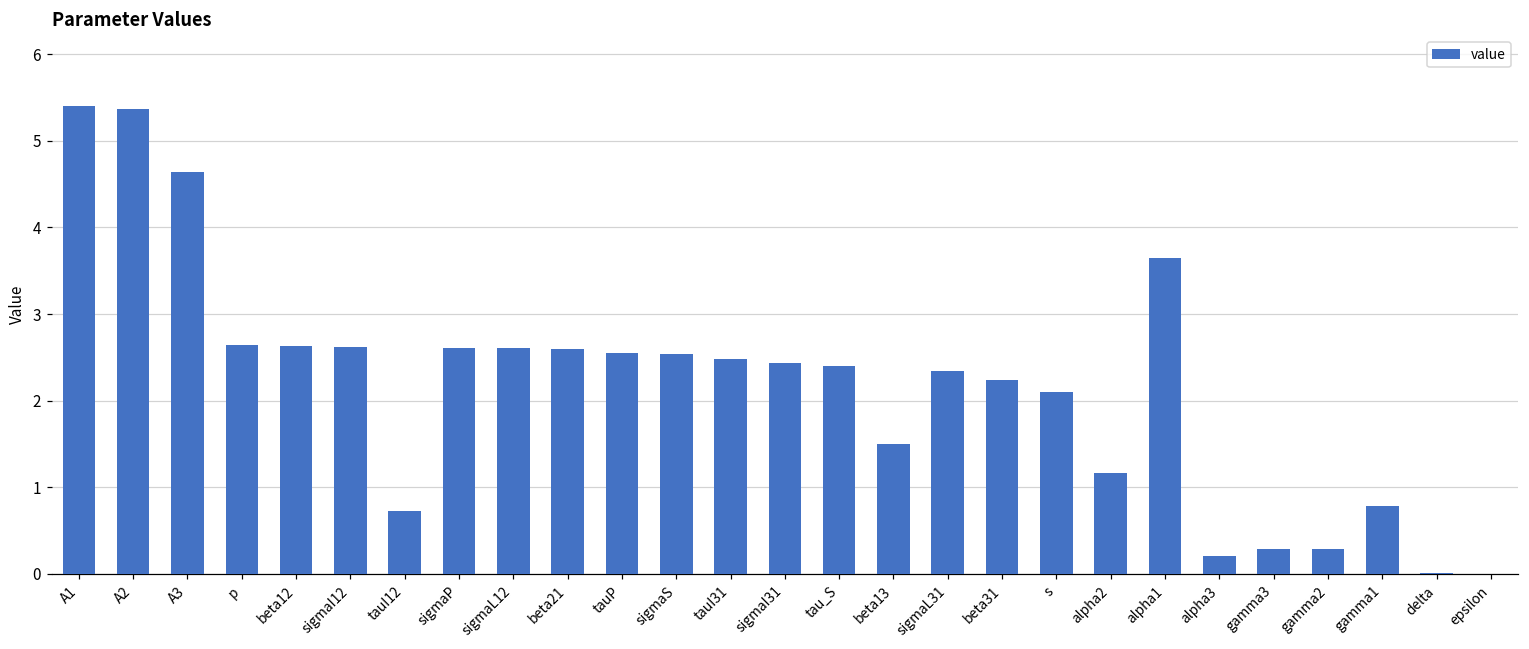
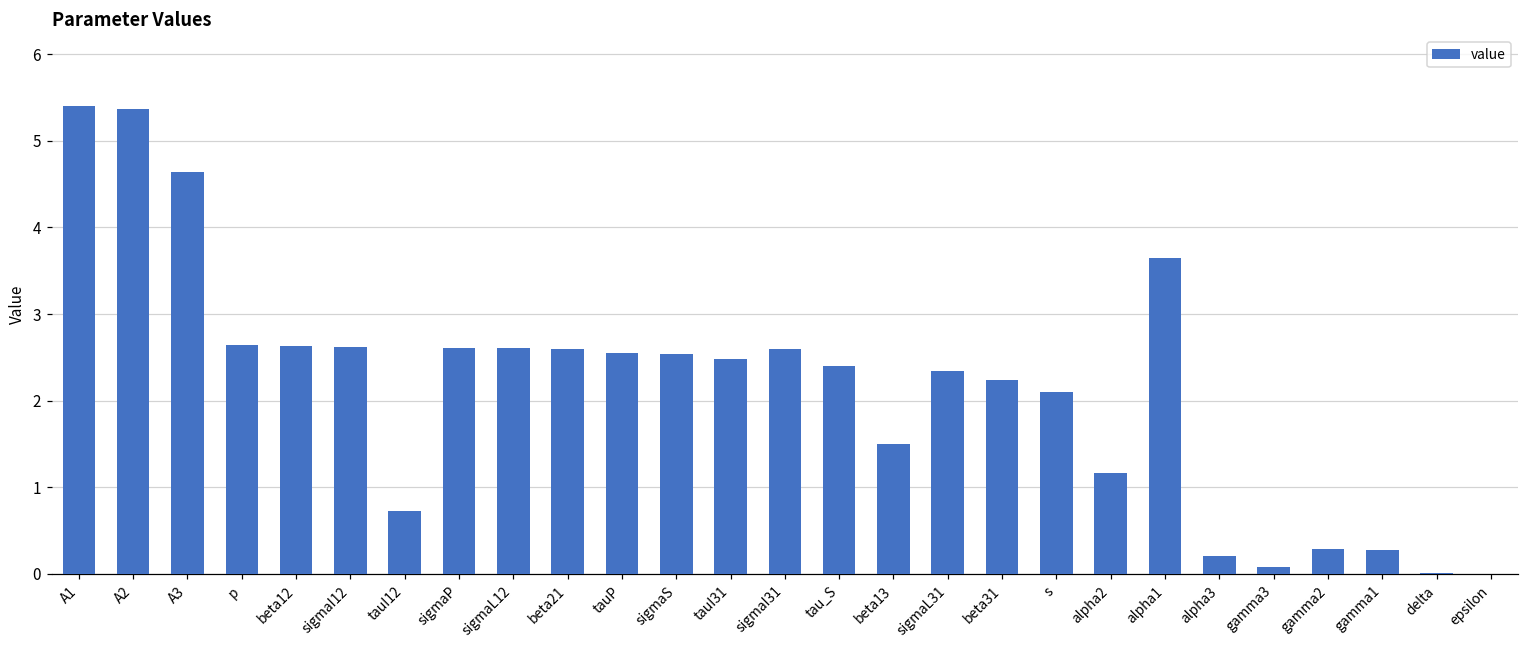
  {
    "A1": 5.4,
    "A2": 5.4,
    "A3": 4.6,
    "p": 2.6,
    "beta12": 2.6,
    "sigmaI12": 2.6,
    "tauI12": 0.7,
    "sigmaP": 2.6,
    "sigmaL12": 2.6,
    "beta21": 2.6,
    "tauP": 2.6,
    "sigmaS": 2.5,
    "tauI31": 2.5,
-   "sigmaI31": 2.4,
+   "sigmaI31": 2.6,
    "tau_S": 2.4,
    "beta13": 1.5,
    "sigmaL31": 2.3,
    "beta31": 2.2,
    "s": 2.1,
    "alpha2": 1.2,
    "alpha1": 3.6,
    "alpha3": 0.2,
-   "gamma3": 0.3,
+   "gamma3": 0.1,
    "gamma2": 0.3,
-   "gamma1": 0.8
+   "gamma1": 0.3
  }
